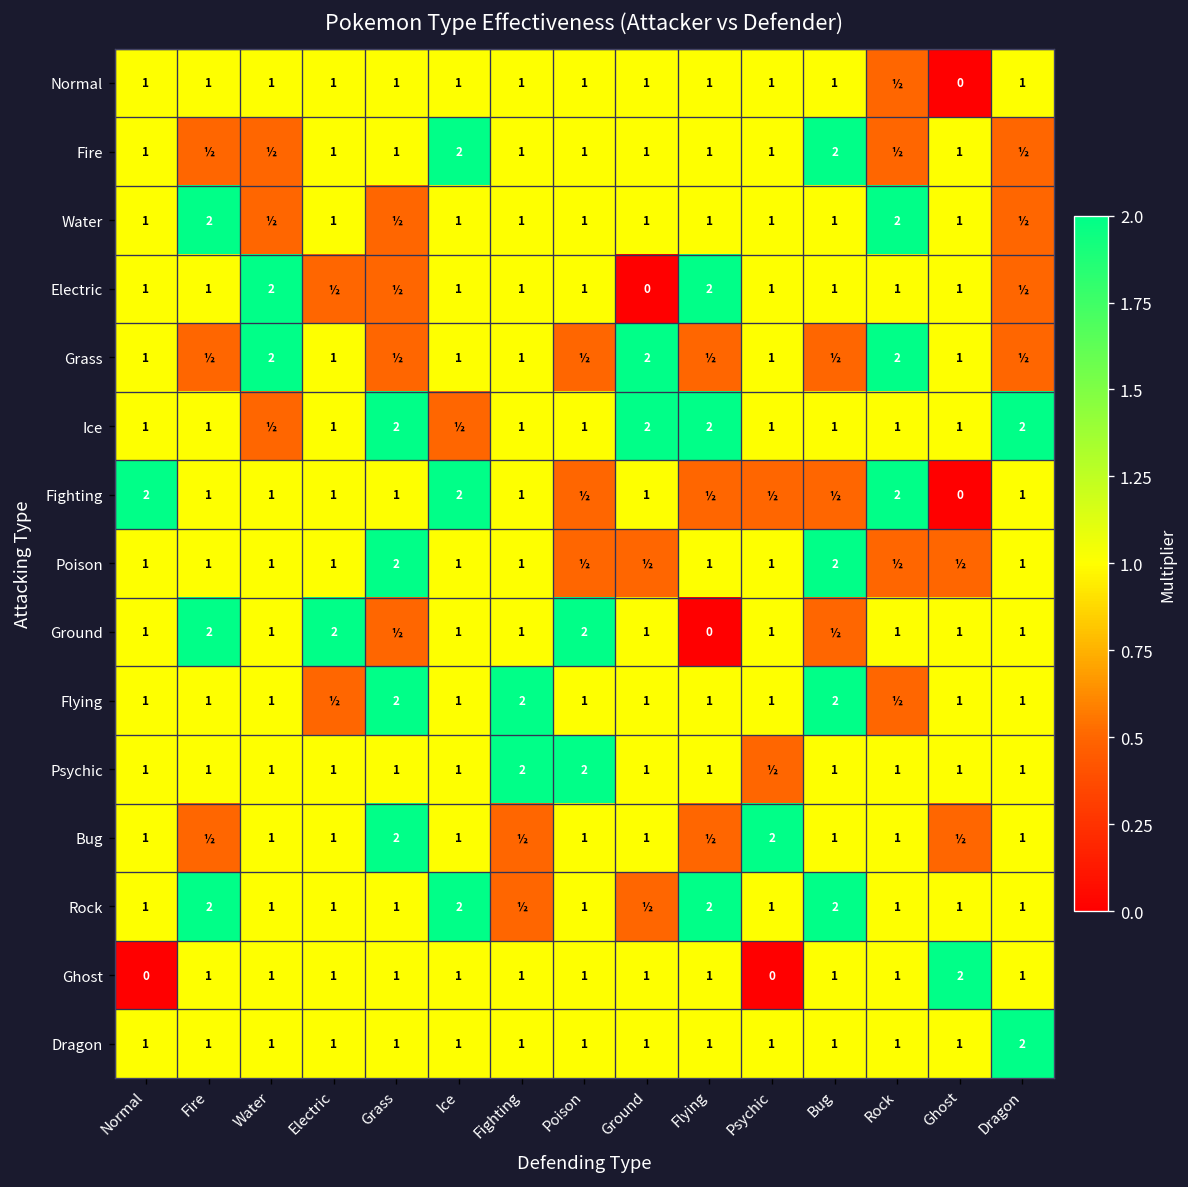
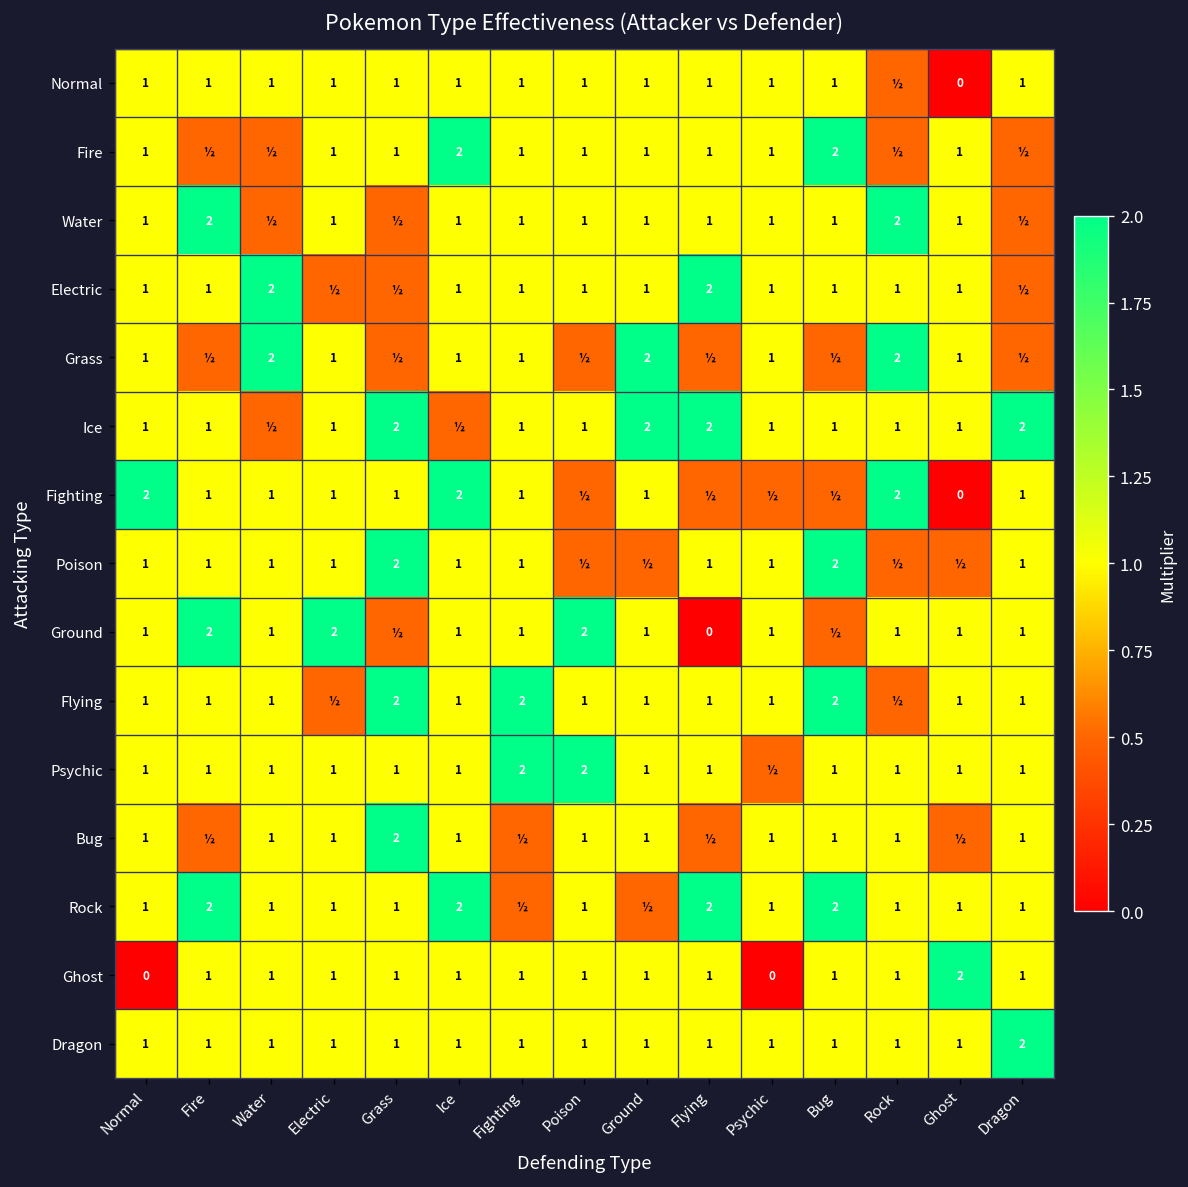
  {
    "Normal": {
      "Normal": 1,
      "Fire": 1,
      "Water": 1,
      "Electric": 1,
      "Grass": 1,
      "Ice": 1,
      "Fighting": 1,
      "Poison": 1,
      "Ground": 1,
      "Flying": 1,
      "Psychic": 1,
      "Bug": 1,
      "Ghost": 0,
      "Dragon": 1
    },
    "Fire": {
      "Normal": 1,
      "Electric": 1,
      "Grass": 1,
      "Ice": 2,
      "Fighting": 1,
      "Poison": 1,
      "Ground": 1,
      "Flying": 1,
      "Psychic": 1,
      "Bug": 2,
      "Ghost": 1
    },
    "Water": {
      "Normal": 1,
      "Fire": 2,
      "Electric": 1,
      "Ice": 1,
      "Fighting": 1,
      "Poison": 1,
      "Ground": 1,
      "Flying": 1,
      "Psychic": 1,
      "Bug": 1,
      "Rock": 2,
      "Ghost": 1
    },
    "Electric": {
      "Normal": 1,
      "Fire": 1,
      "Water": 2,
      "Ice": 1,
      "Fighting": 1,
      "Poison": 1,
-     "Ground": 0,
+     "Ground": 1,
      "Flying": 2,
      "Psychic": 1,
      "Bug": 1,
      "Rock": 1,
      "Ghost": 1
    },
    "Grass": {
      "Normal": 1,
      "Water": 2,
      "Electric": 1,
      "Ice": 1,
      "Fighting": 1,
      "Ground": 2,
      "Psychic": 1,
      "Rock": 2,
      "Ghost": 1
    },
    "Ice": {
      "Normal": 1,
      "Fire": 1,
      "Electric": 1,
      "Grass": 2,
      "Fighting": 1,
      "Poison": 1,
      "Ground": 2,
      "Flying": 2,
      "Psychic": 1,
      "Bug": 1,
      "Rock": 1,
      "Ghost": 1,
      "Dragon": 2
    },
    "Fighting": {
      "Normal": 2,
      "Fire": 1,
      "Water": 1,
      "Electric": 1,
      "Grass": 1,
      "Ice": 2,
      "Fighting": 1,
      "Ground": 1,
      "Rock": 2,
      "Ghost": 0,
      "Dragon": 1
    },
    "Poison": {
      "Normal": 1,
      "Fire": 1,
      "Water": 1,
      "Electric": 1,
      "Grass": 2,
      "Ice": 1,
      "Fighting": 1,
      "Flying": 1,
      "Psychic": 1,
      "Bug": 2,
      "Dragon": 1
    },
    "Ground": {
      "Normal": 1,
      "Fire": 2,
      "Water": 1,
      "Electric": 2,
      "Ice": 1,
      "Fighting": 1,
      "Poison": 2,
      "Ground": 1,
      "Flying": 0,
      "Psychic": 1,
      "Rock": 1,
      "Ghost": 1,
      "Dragon": 1
    },
    "Flying": {
      "Normal": 1,
      "Fire": 1,
      "Water": 1,
      "Grass": 2,
      "Ice": 1,
      "Fighting": 2,
      "Poison": 1,
      "Ground": 1,
      "Flying": 1,
      "Psychic": 1,
      "Bug": 2,
      "Ghost": 1,
      "Dragon": 1
    },
    "Psychic": {
      "Normal": 1,
      "Fire": 1,
      "Water": 1,
      "Electric": 1,
      "Grass": 1,
      "Ice": 1,
      "Fighting": 2,
      "Poison": 2,
      "Ground": 1,
      "Flying": 1,
      "Bug": 1,
      "Rock": 1,
      "Ghost": 1,
      "Dragon": 1
    },
    "Bug": {
      "Normal": 1,
      "Water": 1,
      "Electric": 1,
      "Grass": 2,
      "Ice": 1,
      "Poison": 1,
      "Ground": 1,
-     "Psychic": 2,
+     "Psychic": 1,
      "Bug": 1,
      "Rock": 1,
      "Dragon": 1
    },
    "Rock": {
      "Normal": 1,
      "Fire": 2,
      "Water": 1,
      "Electric": 1,
      "Grass": 1,
      "Ice": 2,
      "Poison": 1,
      "Flying": 2,
      "Psychic": 1,
      "Bug": 2,
      "Rock": 1,
      "Ghost": 1,
      "Dragon": 1
    },
    "Ghost": {
      "Normal": 0,
      "Fire": 1,
      "Water": 1,
      "Electric": 1,
      "Grass": 1,
      "Ice": 1,
      "Fighting": 1,
      "Poison": 1,
      "Ground": 1,
      "Flying": 1,
      "Psychic": 0,
      "Bug": 1,
      "Rock": 1,
      "Ghost": 2,
      "Dragon": 1
    },
    "Dragon": {
      "Normal": 1,
      "Fire": 1,
      "Water": 1,
      "Electric": 1,
      "Grass": 1,
      "Ice": 1,
      "Fighting": 1,
      "Poison": 1,
      "Ground": 1,
      "Flying": 1,
      "Psychic": 1,
      "Bug": 1,
      "Rock": 1,
      "Ghost": 1,
      "Dragon": 2
    }
  }
